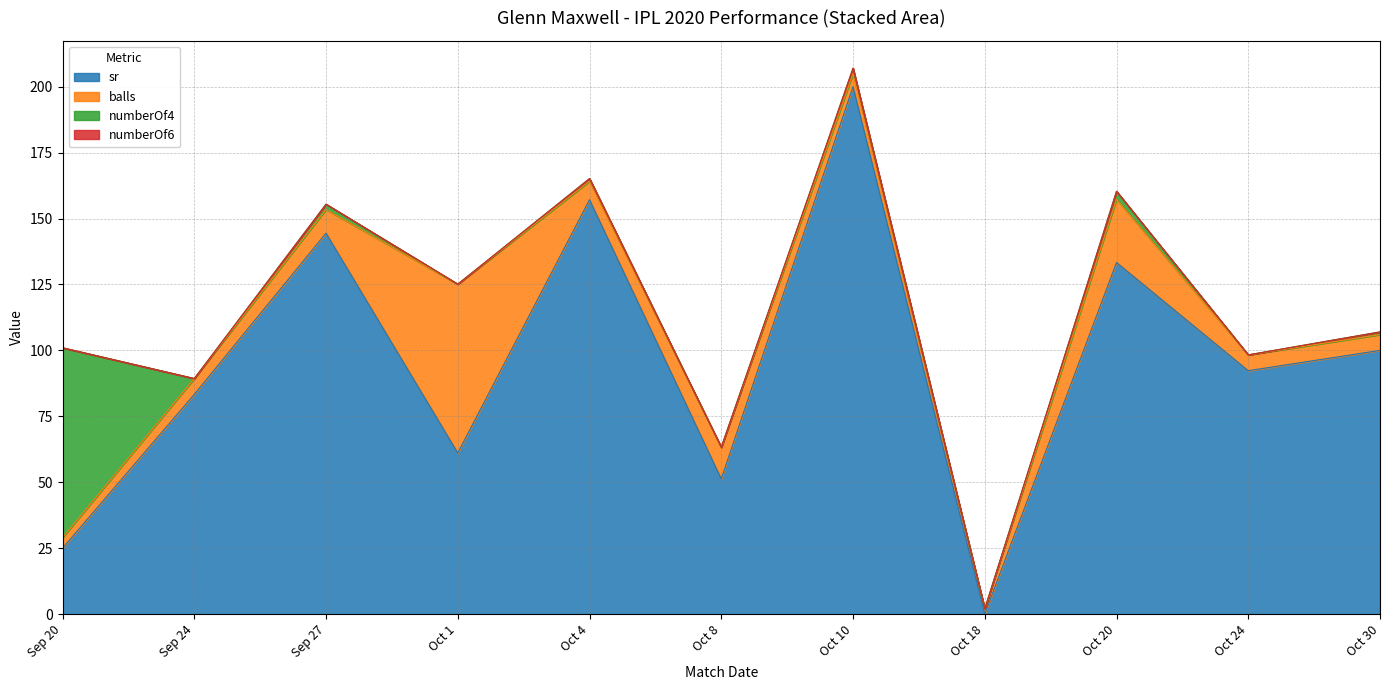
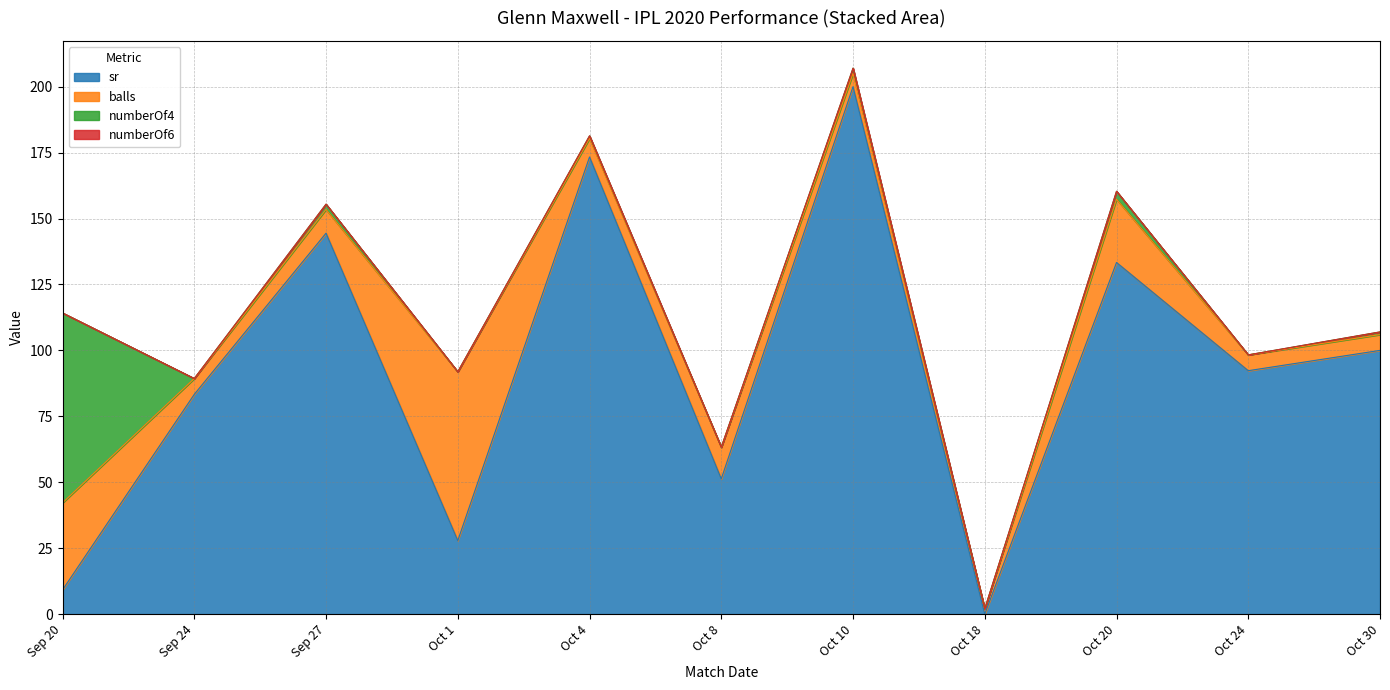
  {
    "sr": {
-     "Sep 20": 25,
+     "Sep 20": 9,
      "Sep 24": 83,
      "Sep 27": 144,
-     "Oct 1": 61,
-     "Oct 4": 157,
+     "Oct 1": 28,
+     "Oct 4": 173,
      "Oct 8": 51,
      "Oct 10": 200,
      "Oct 18": 0,
      "Oct 20": 133,
      "Oct 24": 92,
      "Oct 30": 100
    },
    "balls": {
-     "Sep 20": 4,
+     "Sep 20": 33,
      "Sep 27": 9,
      "Oct 4": 7,
      "Oct 10": 5,
      "Oct 20": 24,
      "Oct 30": 6
    }
  }
